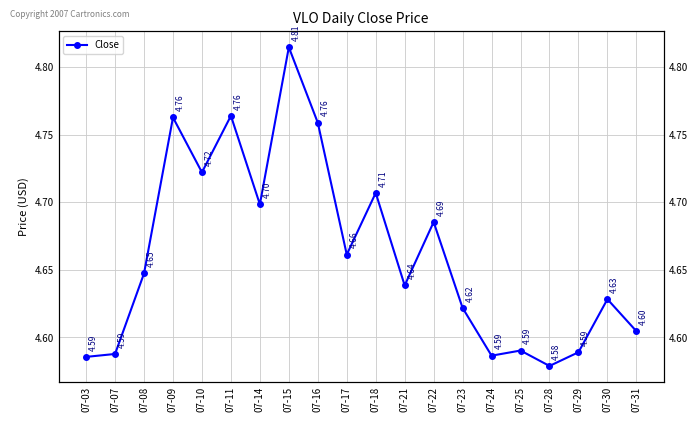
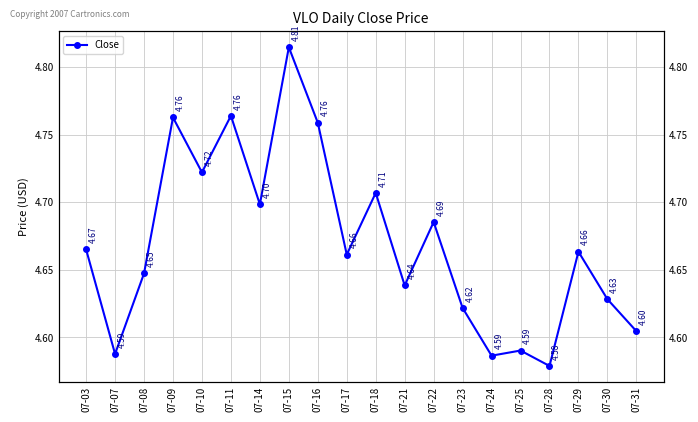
  {
-   "07-03": 4.59,
+   "07-03": 4.67,
    "07-07": 4.59,
    "07-08": 4.65,
    "07-09": 4.76,
    "07-10": 4.72,
    "07-11": 4.76,
    "07-14": 4.70,
    "07-15": 4.81,
    "07-16": 4.76,
    "07-17": 4.66,
    "07-18": 4.71,
    "07-21": 4.64,
    "07-22": 4.69,
    "07-23": 4.62,
    "07-24": 4.59,
    "07-25": 4.59,
    "07-28": 4.58,
-   "07-29": 4.59,
+   "07-29": 4.66,
    "07-30": 4.63,
    "07-31": 4.60
  }
